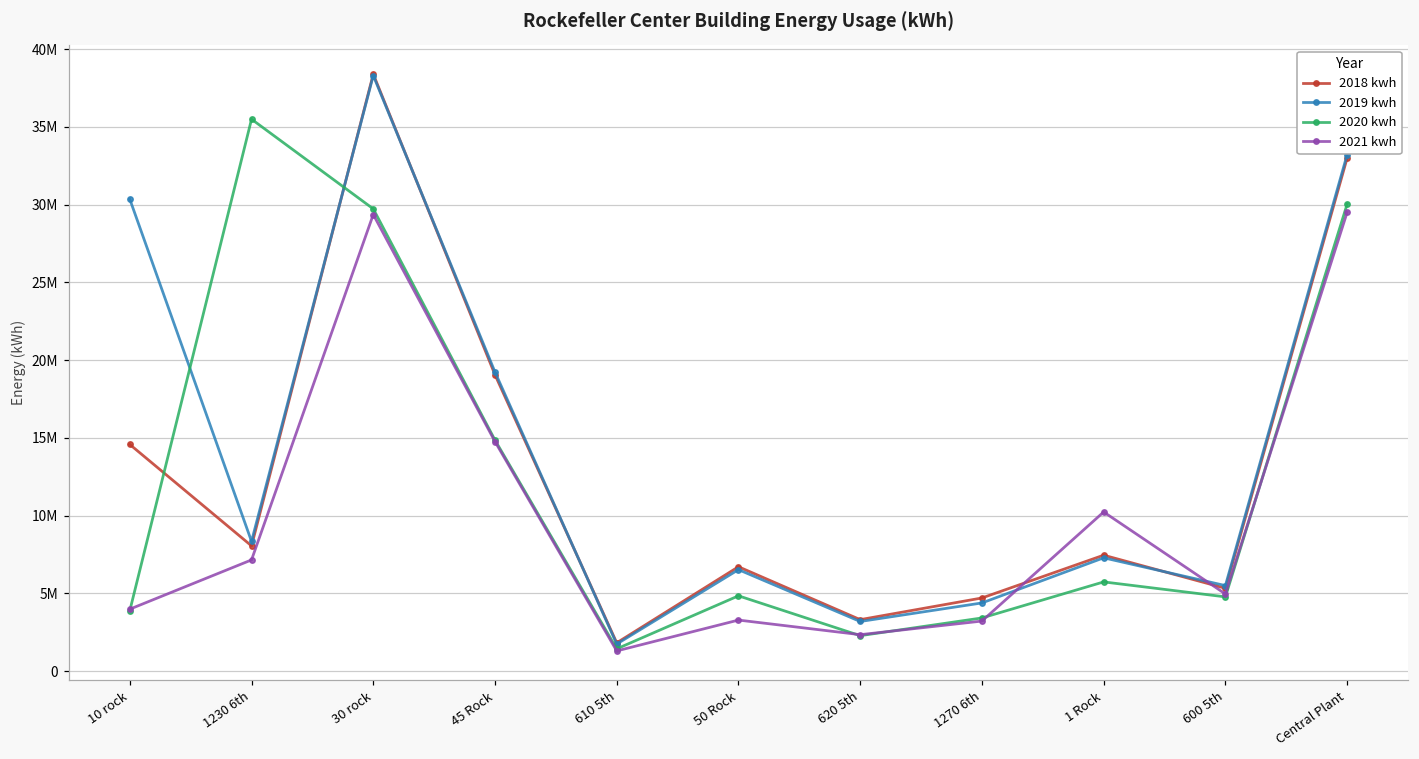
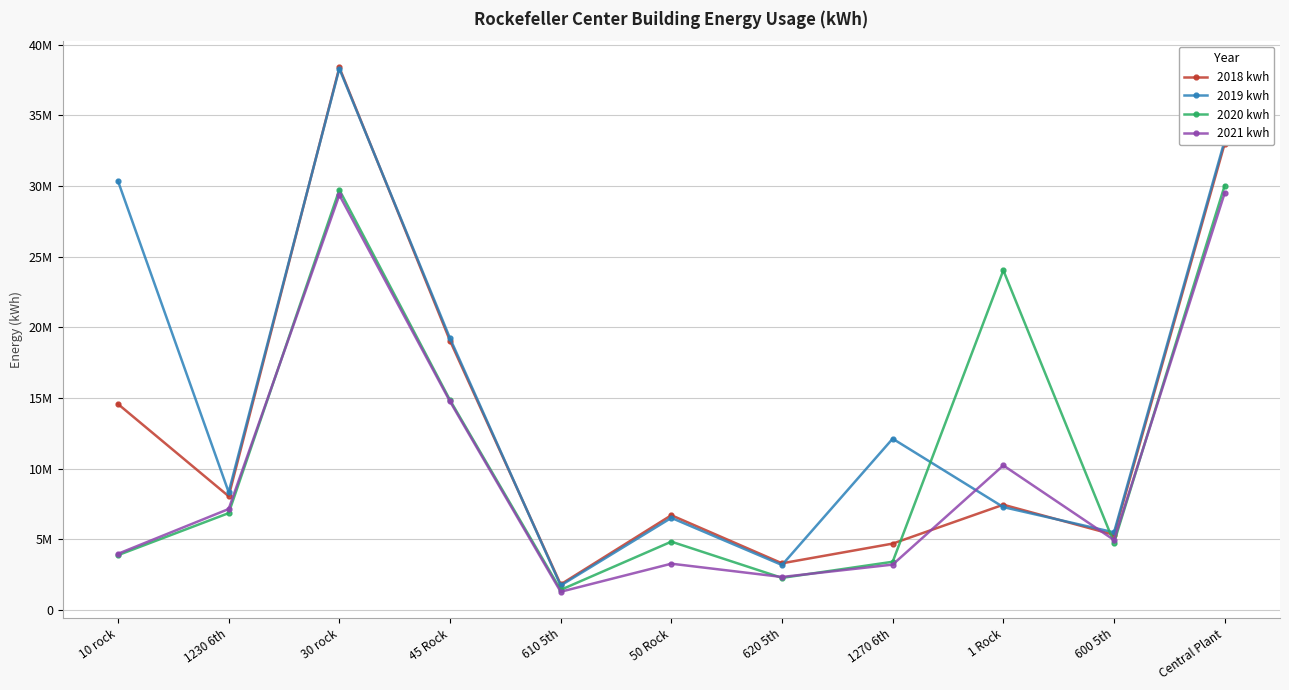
  {
    "2018 kwh": {
      "10 rock": 14600000,
      "1230 6th": 8100000,
      "50 Rock": 6700000,
      "1270 6th": 4700000
    },
    "2019 kwh": {
      "10 rock": 30300000,
      "1230 6th": 8300000,
      "50 Rock": 6500000,
-     "1270 6th": 4400000
+     "1270 6th": 12100000
    },
    "2020 kwh": {
-     "1230 6th": 35500000,
+     "1230 6th": 6900000,
      "30 rock": 29700000,
      "50 Rock": 4800000,
      "1270 6th": 3400000,
-     "1 Rock": 5700000,
+     "1 Rock": 24000000,
      "600 5th": 4800000,
      "Central Plant": 30000000
    },
    "2021 kwh": {
      "1230 6th": 7200000,
      "30 rock": 29400000,
      "50 Rock": 3300000,
      "1270 6th": 3200000,
      "1 Rock": 10200000,
      "600 5th": 5000000,
      "Central Plant": 29500000
    }
  }
